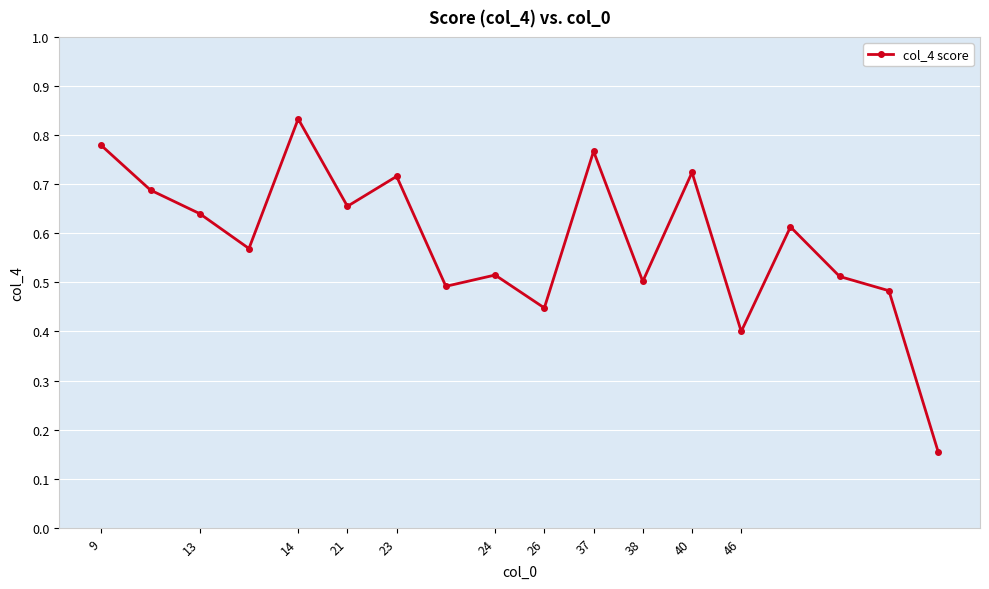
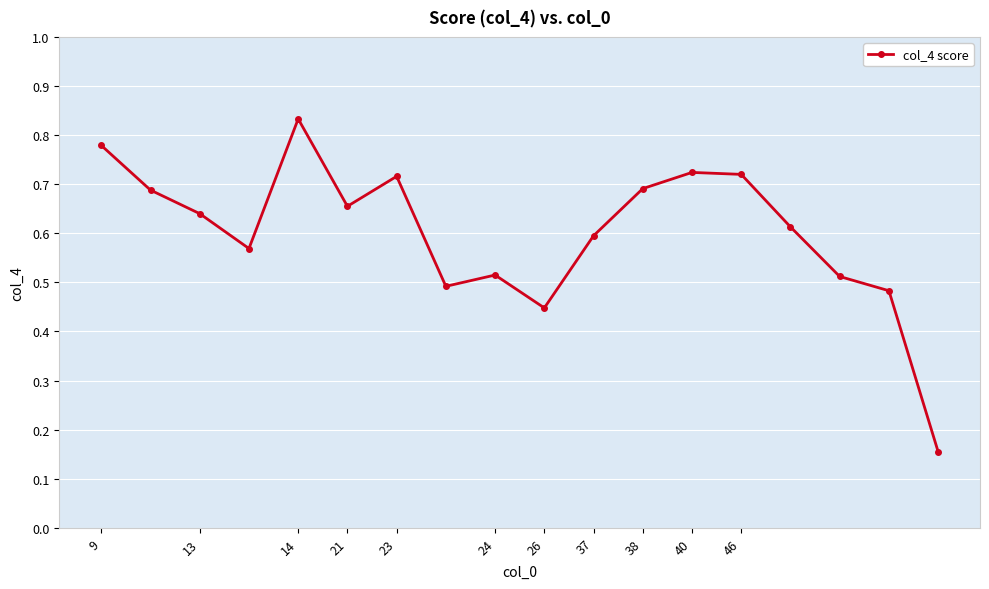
  {
    "9": 0.78,
    "13": 0.64,
    "21": 0.66,
    "23": 0.72,
    "24": 0.52,
    "26": 0.45,
-   "37": 0.77,
-   "38": 0.50,
+   "37": 0.60,
+   "38": 0.69,
    "40": 0.72,
-   "46": 0.40
+   "46": 0.72
  }
